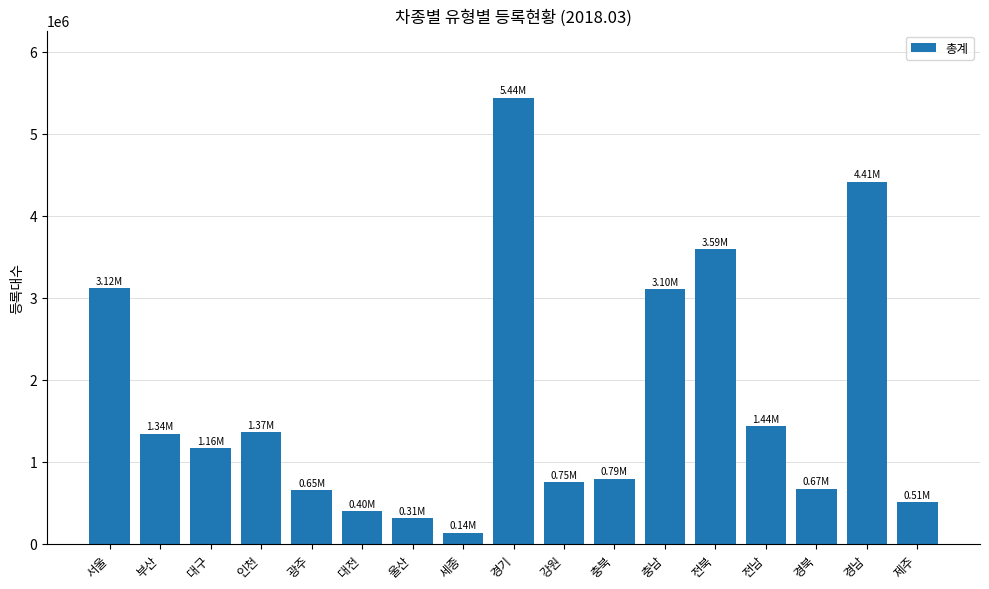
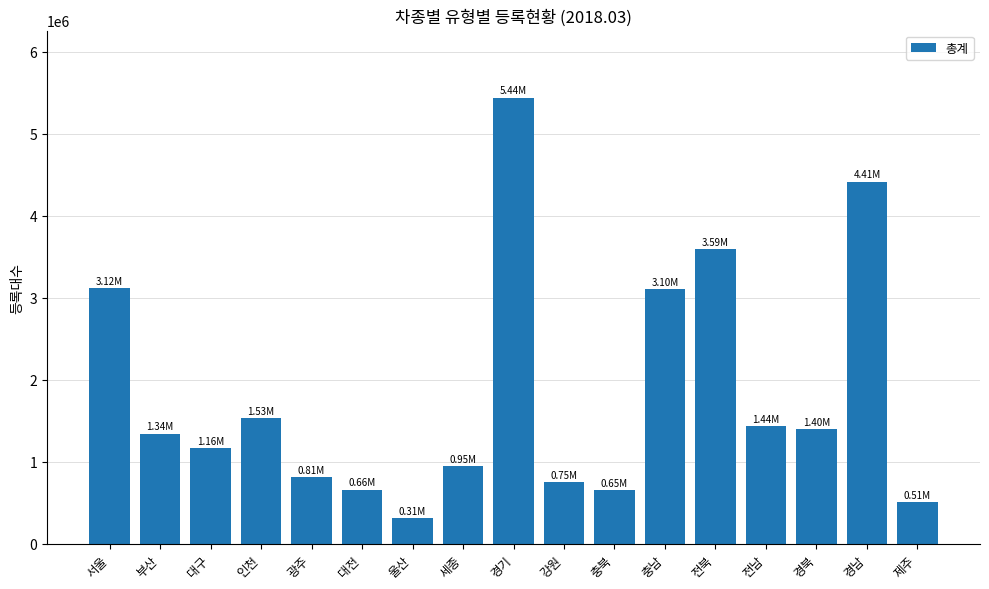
  {
    "서울": "3.12M",
    "부산": "1.34M",
    "대구": "1.16M",
-   "인천": "1.37M",
-   "광주": "0.65M",
-   "대전": "0.40M",
+   "인천": "1.53M",
+   "광주": "0.81M",
+   "대전": "0.66M",
    "울산": "0.31M",
-   "세종": "0.14M",
+   "세종": "0.95M",
    "경기": "5.44M",
    "강원": "0.75M",
-   "충북": "0.79M",
+   "충북": "0.65M",
    "충남": "3.10M",
    "전북": "3.59M",
    "전남": "1.44M",
-   "경북": "0.67M",
+   "경북": "1.40M",
    "경남": "4.41M",
    "제주": "0.51M"
  }
